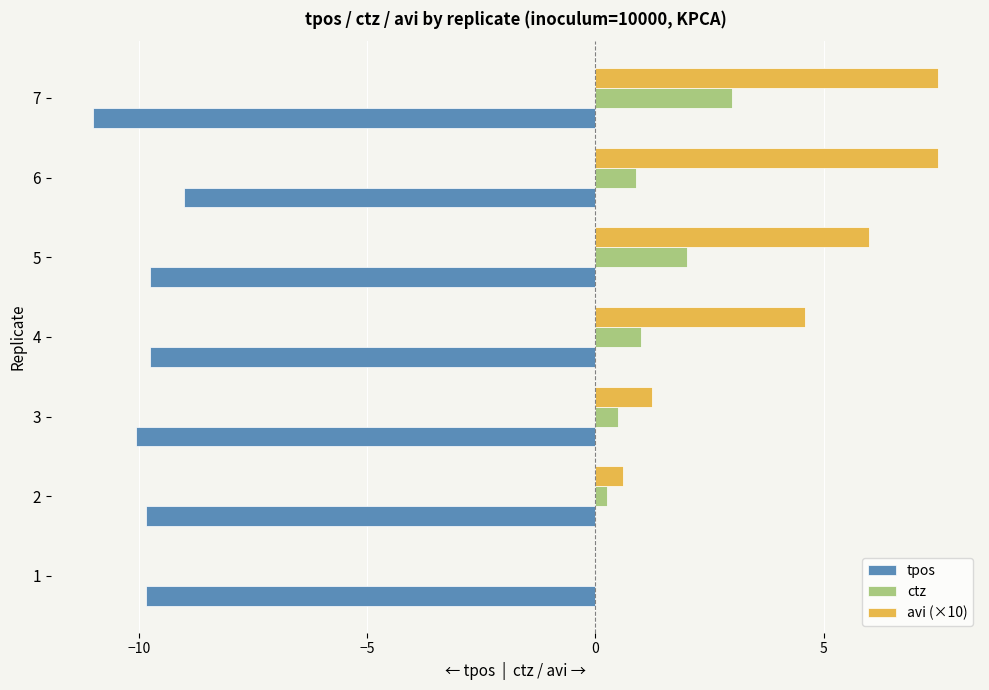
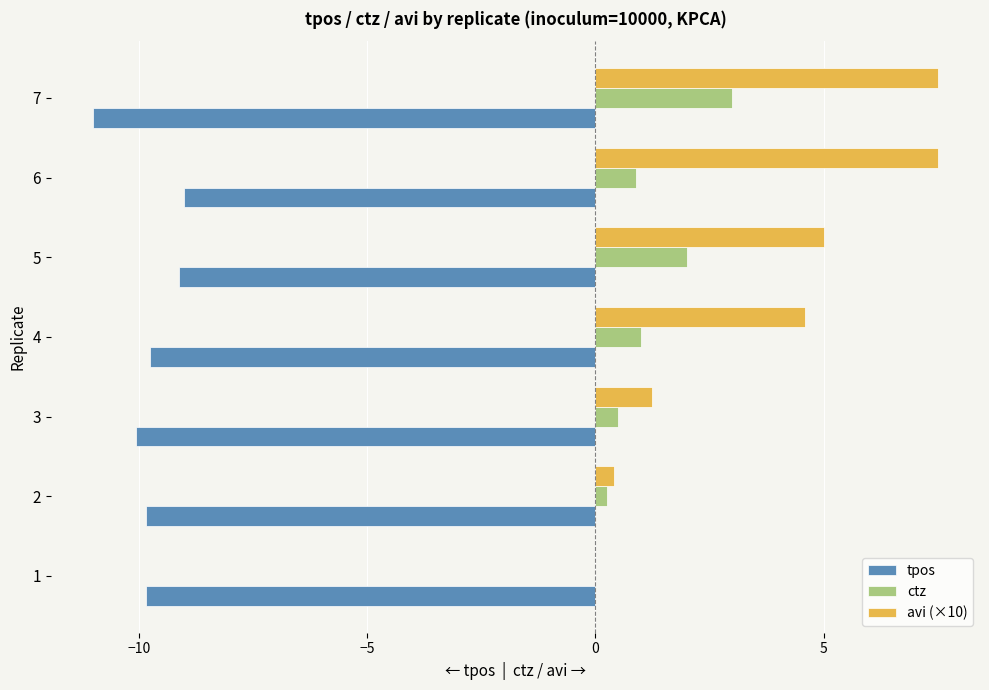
  {
    "tpos": {
      "7": -11.0,
      "6": -9.0,
-     "5": -9.8,
+     "5": -9.1,
      "4": -9.8,
      "3": -10.1,
      "2": -9.8,
      "1": -9.8
    },
    "ctz": {
      "7": 3.0,
      "6": 0.9,
      "5": 2.0,
      "4": 1.0,
      "3": 0.5,
      "2": 0.3,
      "1": 0.0
    },
    "avi (×10)": {
      "7": 7.5,
      "6": 7.5,
-     "5": 6.0,
+     "5": 5.0,
      "4": 4.6,
      "3": 1.3,
-     "2": 0.6,
+     "2": 0.4,
      "1": 0.0
    }
  }
